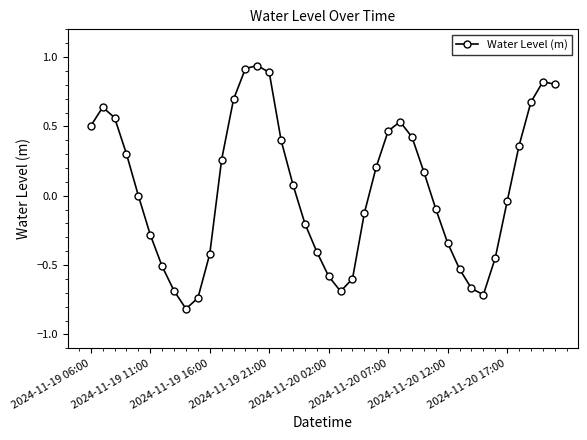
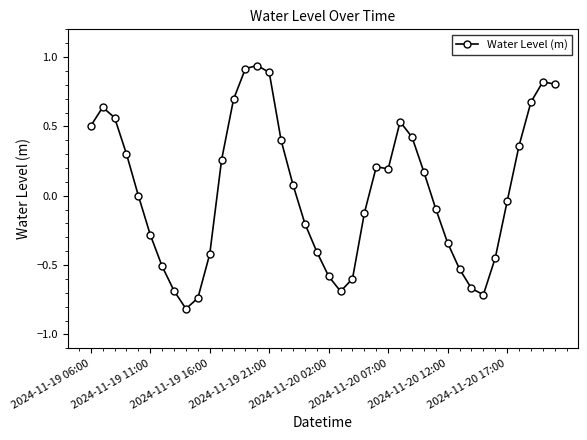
  {
    "2024-11-19 06:00": 0.50,
    "2024-11-19 11:00": -0.28,
    "2024-11-19 16:00": -0.42,
    "2024-11-19 21:00": 0.89,
    "2024-11-20 02:00": -0.58,
-   "2024-11-20 07:00": 0.47,
+   "2024-11-20 07:00": 0.19,
    "2024-11-20 12:00": -0.34,
    "2024-11-20 17:00": -0.04
  }
